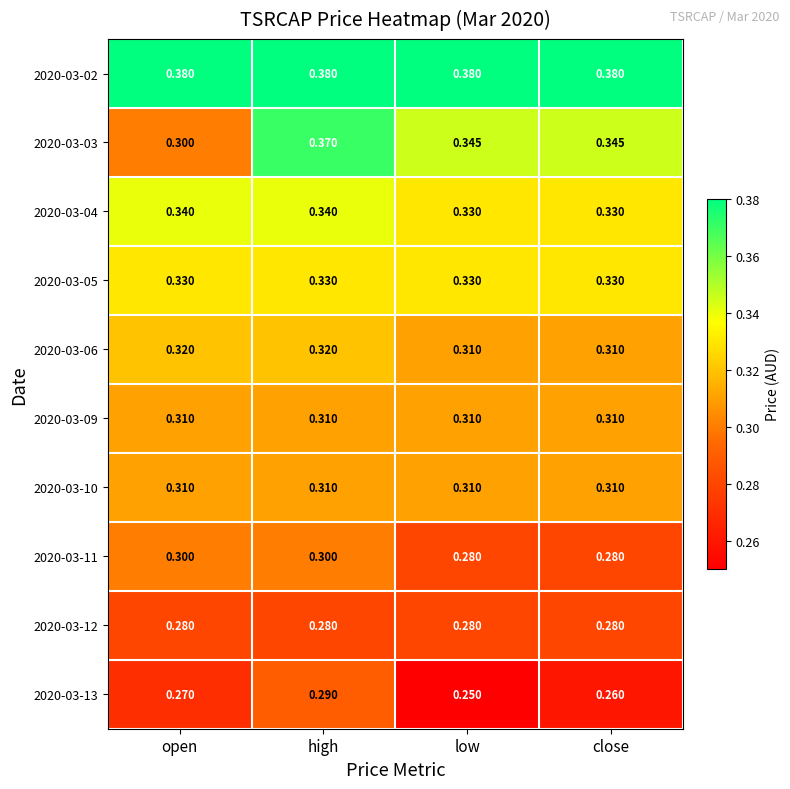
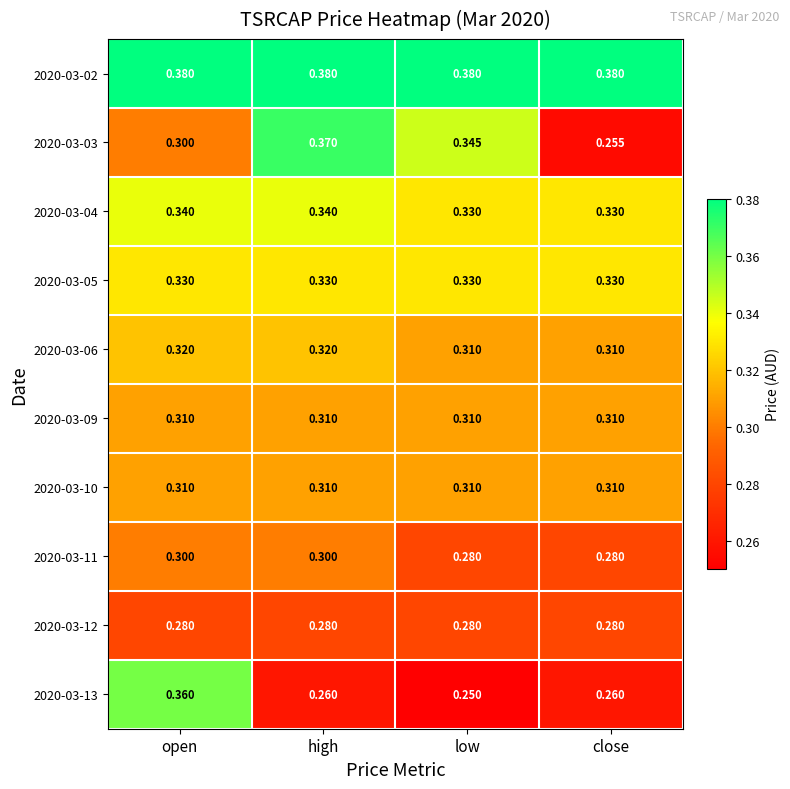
  {
    "2020-03-02": {
      "open": 0.380,
      "high": 0.380,
      "low": 0.380,
      "close": 0.380
    },
    "2020-03-03": {
      "open": 0.300,
      "high": 0.370,
      "low": 0.345,
-     "close": 0.345
+     "close": 0.255
    },
    "2020-03-04": {
      "open": 0.340,
      "high": 0.340,
      "low": 0.330,
      "close": 0.330
    },
    "2020-03-05": {
      "open": 0.330,
      "high": 0.330,
      "low": 0.330,
      "close": 0.330
    },
    "2020-03-06": {
      "open": 0.320,
      "high": 0.320,
      "low": 0.310,
      "close": 0.310
    },
    "2020-03-09": {
      "open": 0.310,
      "high": 0.310,
      "low": 0.310,
      "close": 0.310
    },
    "2020-03-10": {
      "open": 0.310,
      "high": 0.310,
      "low": 0.310,
      "close": 0.310
    },
    "2020-03-11": {
      "open": 0.300,
      "high": 0.300,
      "low": 0.280,
      "close": 0.280
    },
    "2020-03-12": {
      "open": 0.280,
      "high": 0.280,
      "low": 0.280,
      "close": 0.280
    },
    "2020-03-13": {
-     "open": 0.270,
-     "high": 0.290,
+     "open": 0.360,
+     "high": 0.260,
      "low": 0.250,
      "close": 0.260
    }
  }
